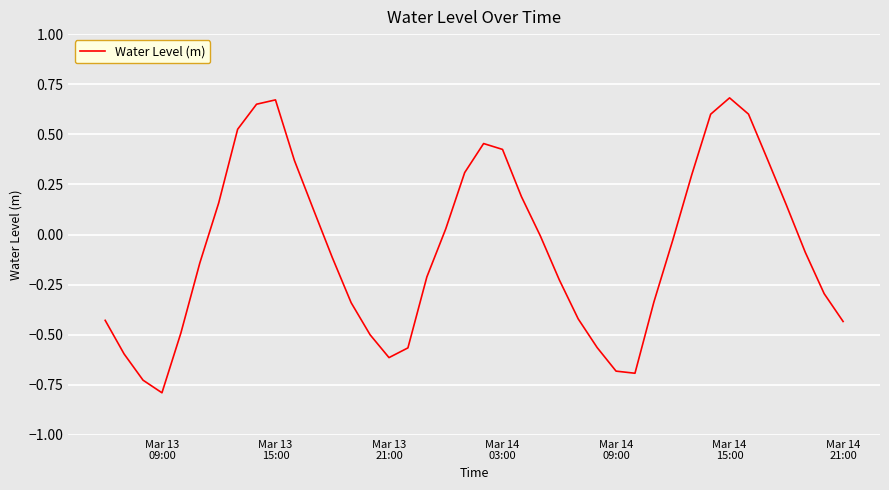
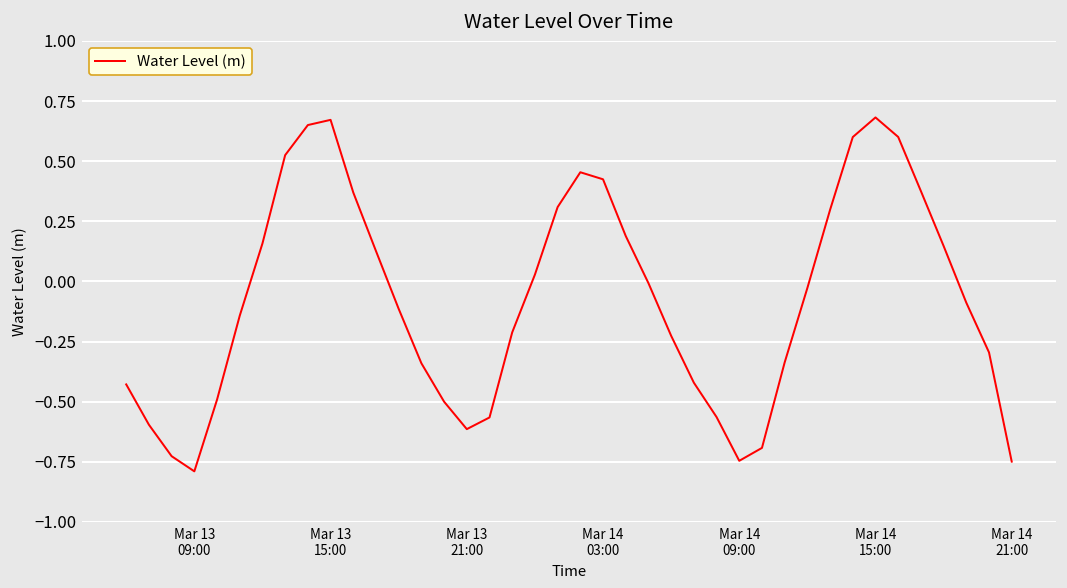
  {
    "Mar 13 09:00": -0.79,
    "Mar 13 15:00": 0.67,
    "Mar 13 21:00": -0.61,
    "Mar 14 03:00": 0.42,
-   "Mar 14 09:00": -0.68,
+   "Mar 14 09:00": -0.75,
    "Mar 14 15:00": 0.68,
-   "Mar 14 21:00": -0.43
+   "Mar 14 21:00": -0.75
  }
